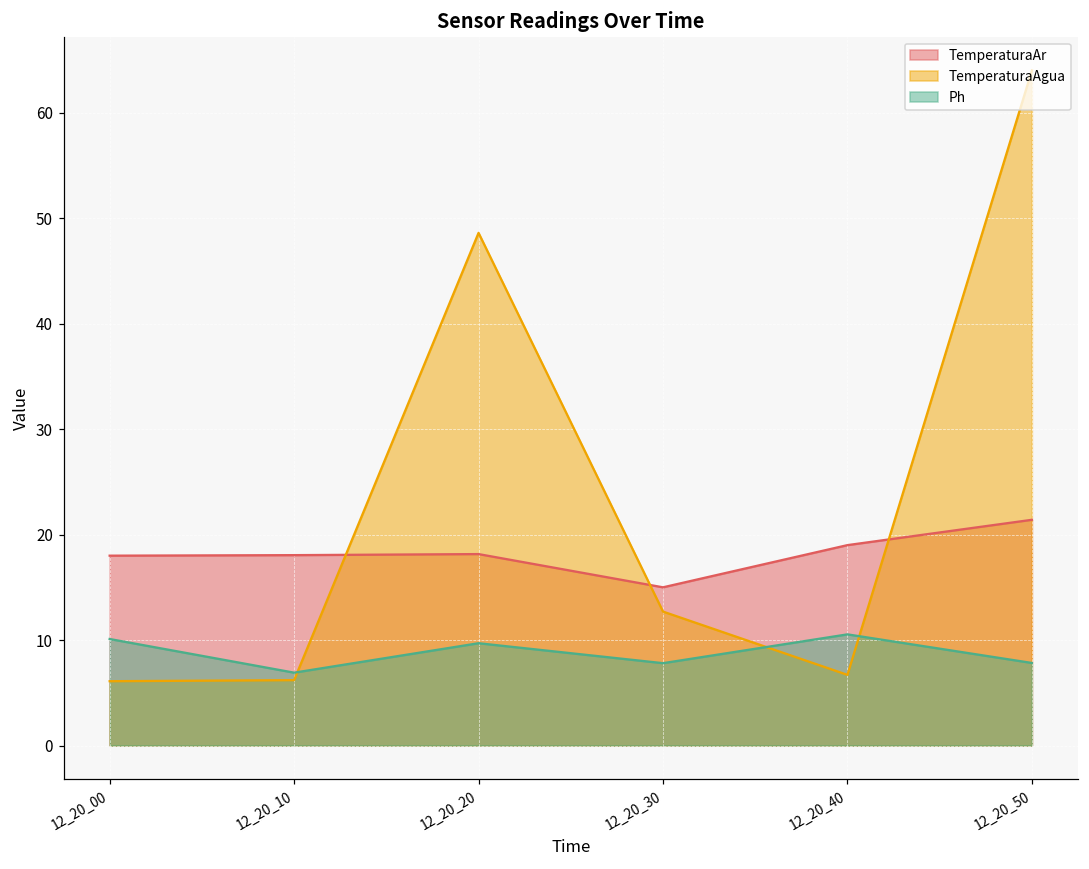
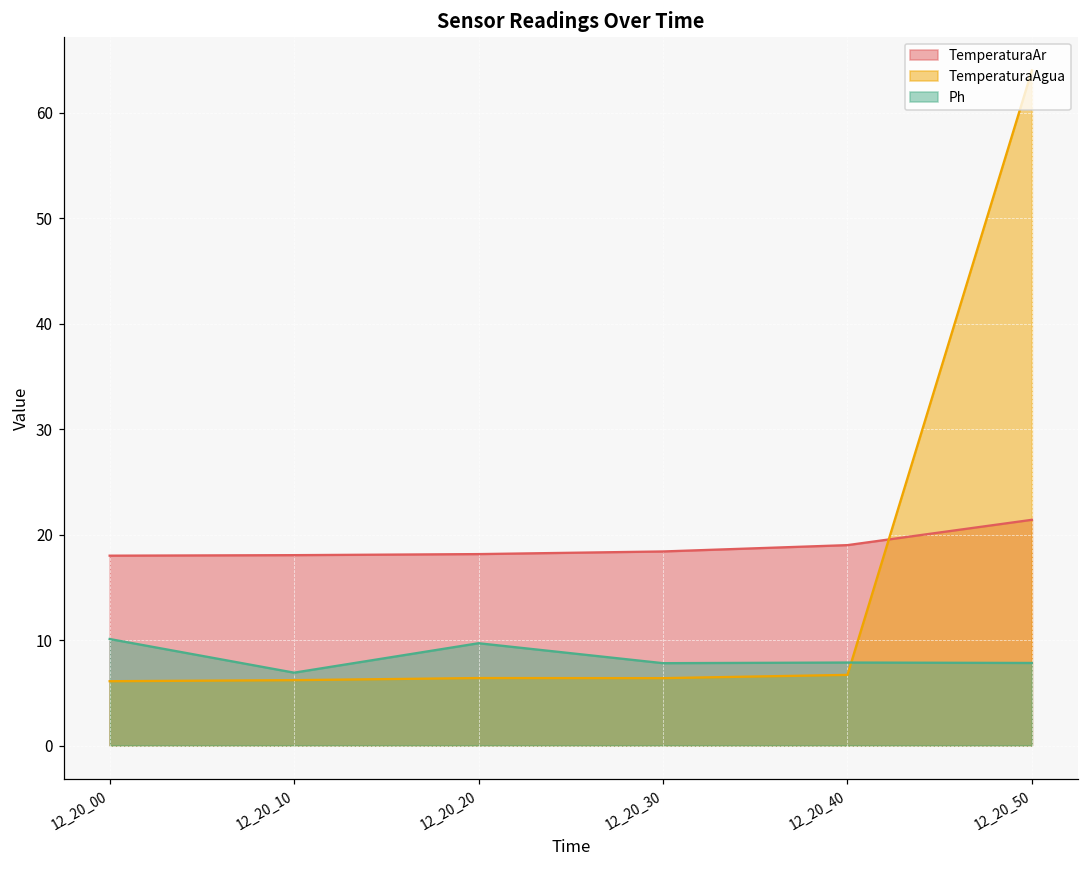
  {
    "TemperaturaAr": {
      "12_20_00": 18,
      "12_20_10": 18,
      "12_20_20": 18,
-     "12_20_30": 15,
+     "12_20_30": 18,
      "12_20_40": 19,
      "12_20_50": 21
    },
    "TemperaturaAgua": {
      "12_20_00": 6,
      "12_20_10": 6,
-     "12_20_20": 49,
-     "12_20_30": 13,
+     "12_20_20": 6,
+     "12_20_30": 6,
      "12_20_40": 7
    },
    "Ph": {
      "12_20_00": 10,
      "12_20_10": 7,
      "12_20_20": 10,
      "12_20_30": 8,
-     "12_20_40": 11,
+     "12_20_40": 8,
      "12_20_50": 8
    }
  }
